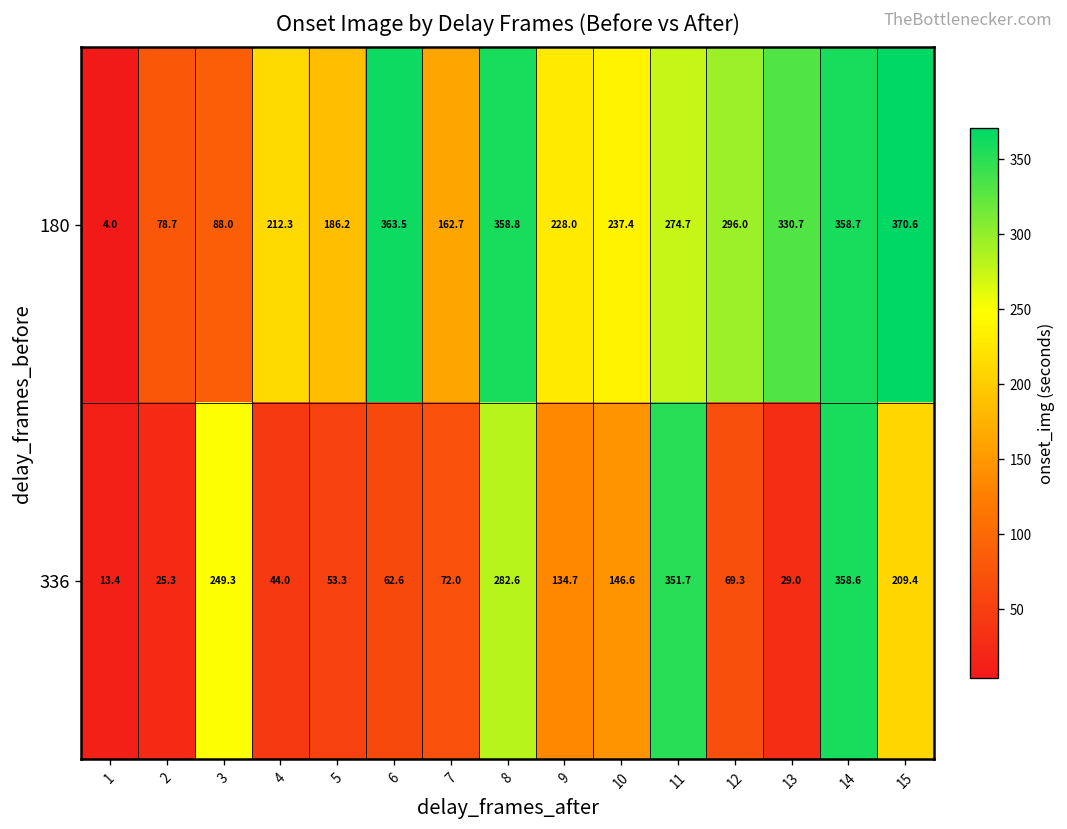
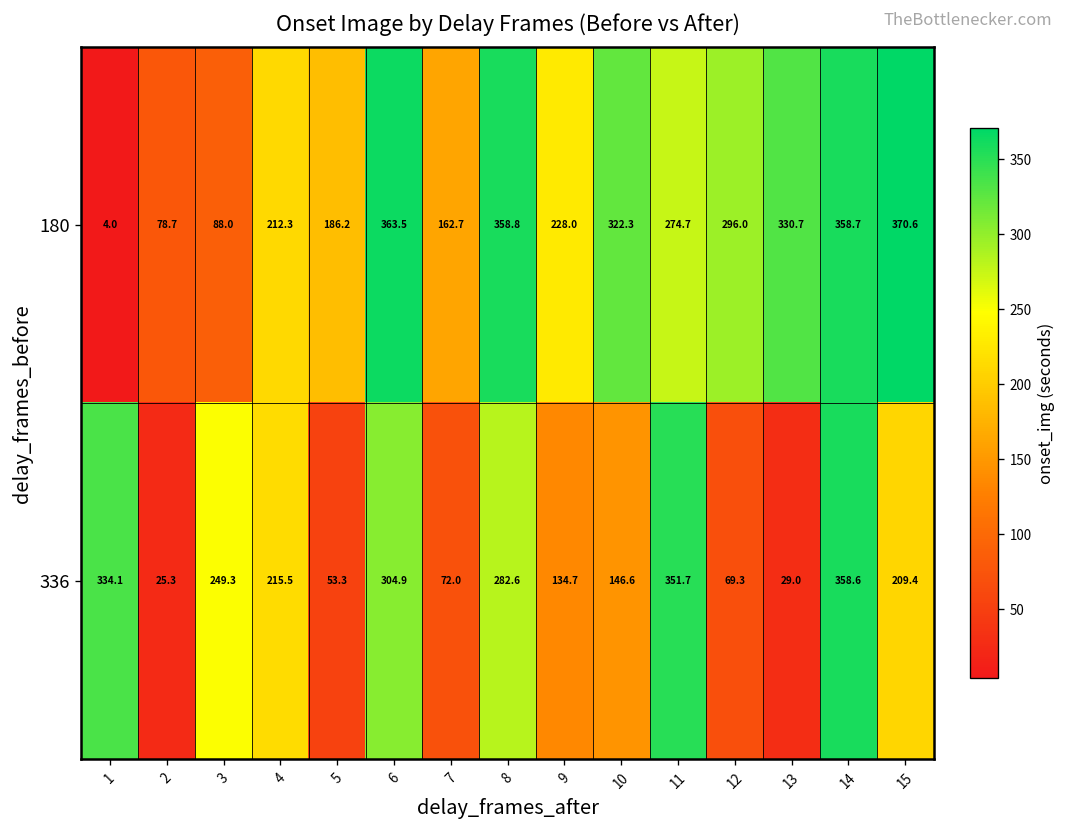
  {
    "180": {
      "1": 4.0,
      "2": 78.7,
      "3": 88.0,
      "4": 212.3,
      "5": 186.2,
      "6": 363.5,
      "7": 162.7,
      "8": 358.8,
      "9": 228.0,
-     "10": 237.4,
+     "10": 322.3,
      "11": 274.7,
      "12": 296.0,
      "13": 330.7,
      "14": 358.7,
      "15": 370.6
    },
    "336": {
-     "1": 13.4,
+     "1": 334.1,
      "2": 25.3,
      "3": 249.3,
-     "4": 44.0,
+     "4": 215.5,
      "5": 53.3,
-     "6": 62.6,
+     "6": 304.9,
      "7": 72.0,
      "8": 282.6,
      "9": 134.7,
      "10": 146.6,
      "11": 351.7,
      "12": 69.3,
      "13": 29.0,
      "14": 358.6,
      "15": 209.4
    }
  }
